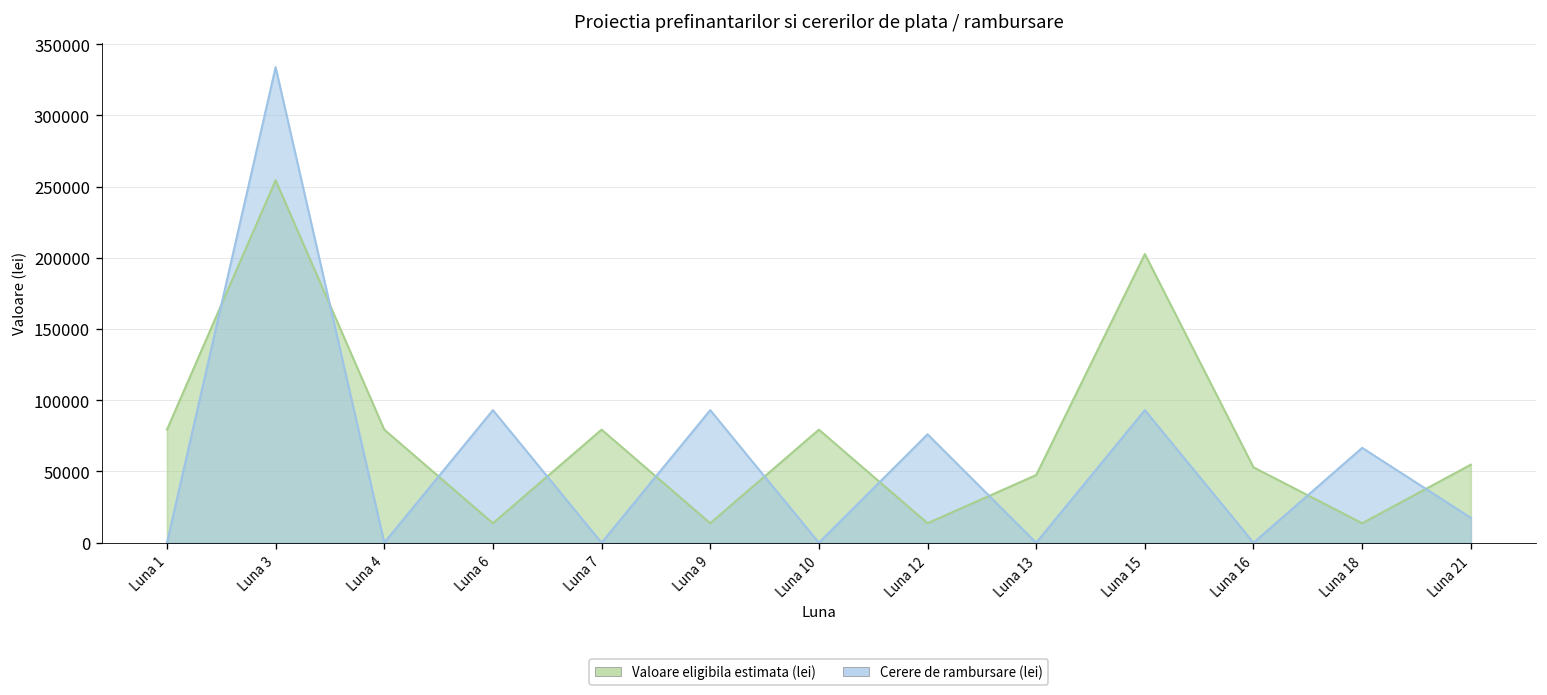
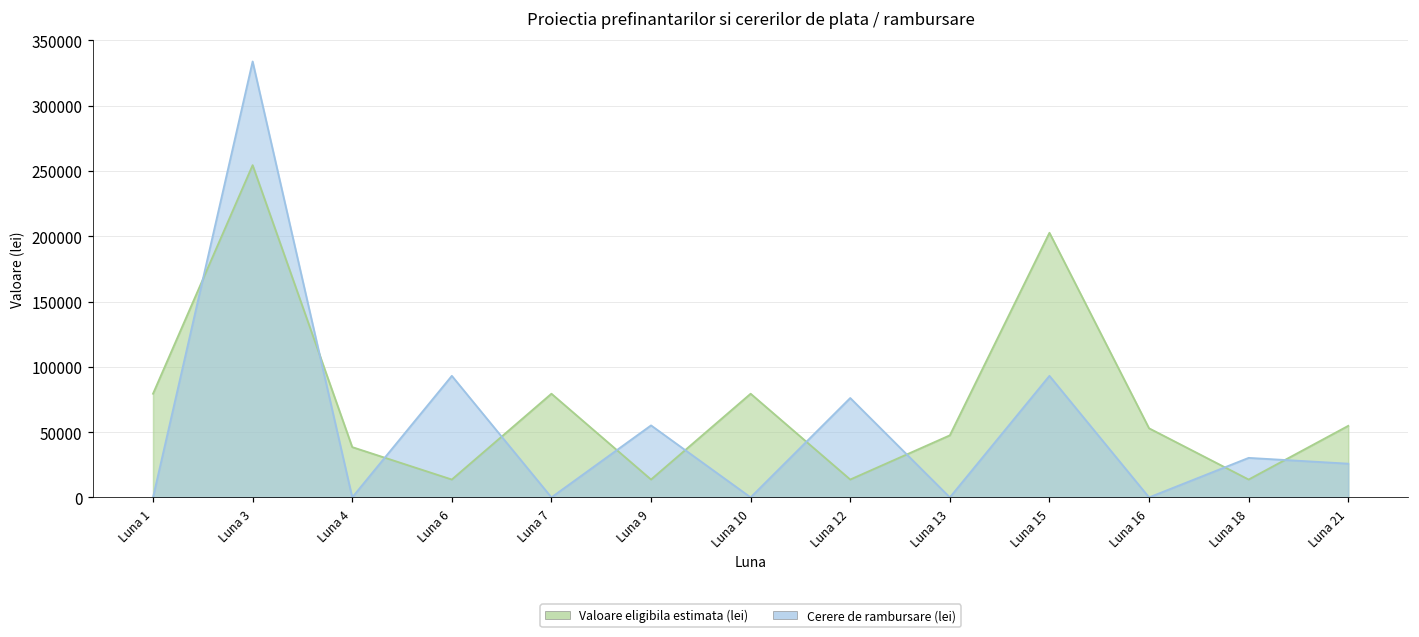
  {
    "Valoare eligibila estimata (lei)": {
      "Luna 1": 79000,
      "Luna 3": 254000,
-     "Luna 4": 79000,
+     "Luna 4": 39000,
      "Luna 6": 14000,
      "Luna 7": 79000,
      "Luna 9": 14000,
      "Luna 10": 79000,
      "Luna 12": 14000,
      "Luna 13": 48000,
      "Luna 15": 203000,
      "Luna 16": 53000,
      "Luna 18": 14000,
      "Luna 21": 55000
    },
    "Cerere de rambursare (lei)": {
      "Luna 1": 0,
      "Luna 3": 334000,
      "Luna 4": 0,
      "Luna 6": 93000,
      "Luna 7": 0,
-     "Luna 9": 93000,
+     "Luna 9": 55000,
      "Luna 10": 0,
      "Luna 12": 76000,
      "Luna 13": 0,
      "Luna 15": 93000,
      "Luna 16": 0,
-     "Luna 18": 67000,
-     "Luna 21": 18000
+     "Luna 18": 30000,
+     "Luna 21": 26000
    }
  }
